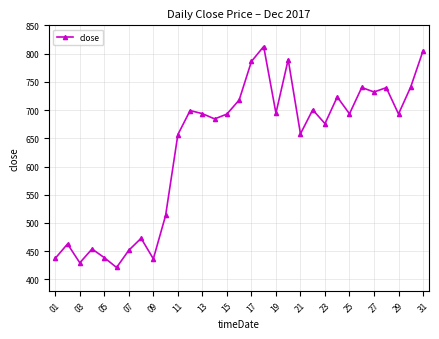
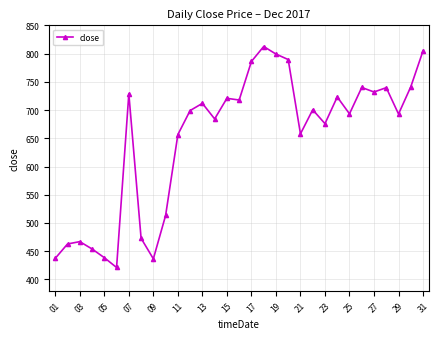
  {
    "01": 440,
-   "03": 430,
+   "03": 470,
    "05": 440,
-   "07": 450,
+   "07": 730,
    "09": 440,
    "11": 660,
-   "13": 690,
-   "15": 690,
+   "13": 710,
+   "15": 720,
    "17": 790,
-   "19": 690,
+   "19": 800,
    "21": 660,
    "23": 680,
    "25": 690,
    "27": 730,
    "29": 690,
    "31": 800
  }
